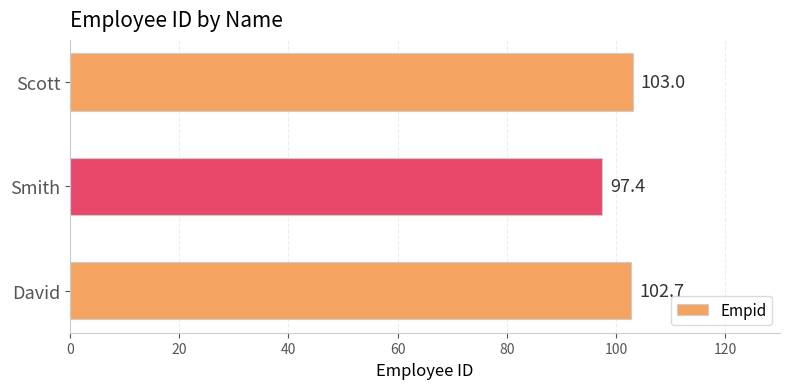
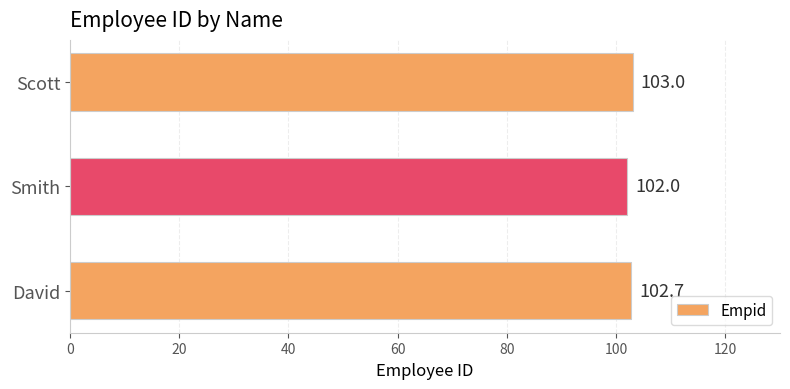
  {
    "Scott": 103.0,
-   "Smith": 97.4
+   "Smith": 102.0
  }
